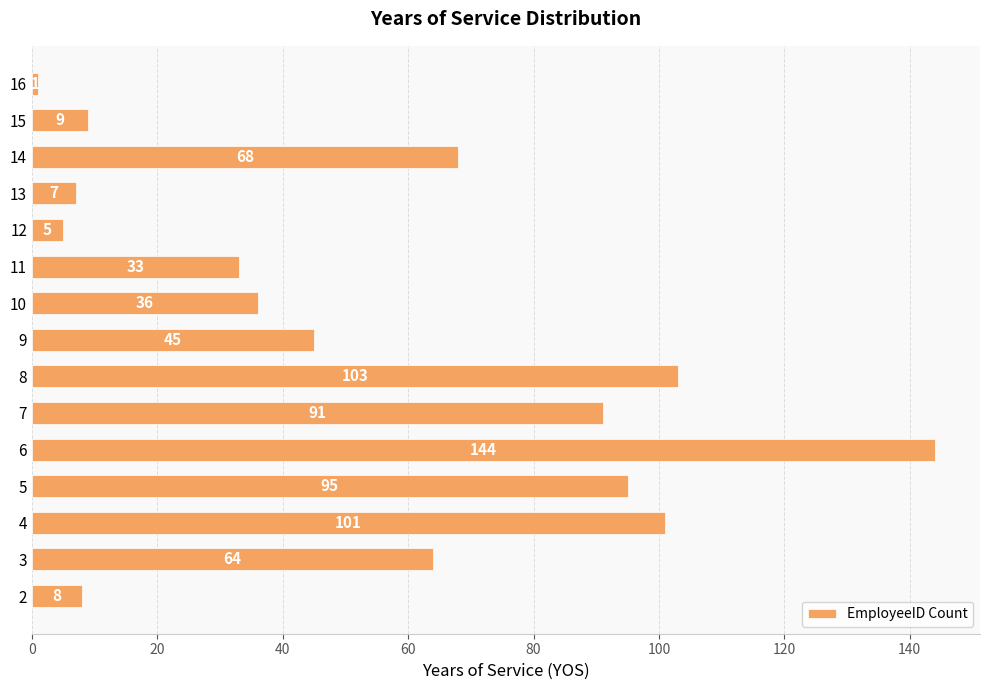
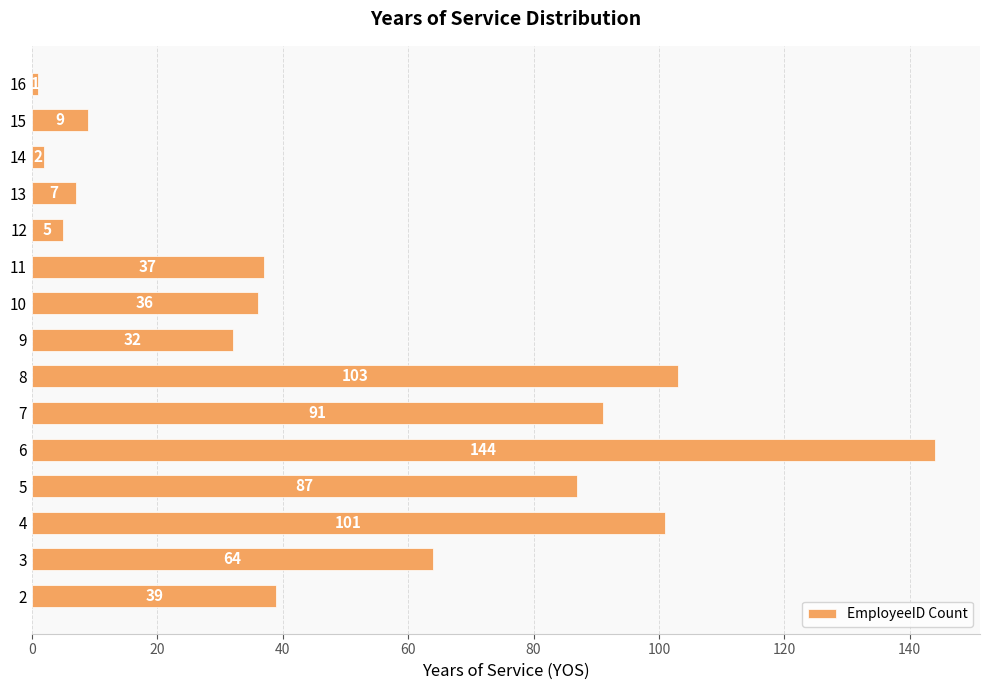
  {
    "15": 9,
-   "14": 68,
+   "14": 2,
    "13": 7,
    "12": 5,
-   "11": 33,
+   "11": 37,
    "10": 36,
-   "9": 45,
+   "9": 32,
    "8": 103,
    "7": 91,
    "6": 144,
-   "5": 95,
+   "5": 87,
    "4": 101,
    "3": 64,
-   "2": 8
+   "2": 39
  }
